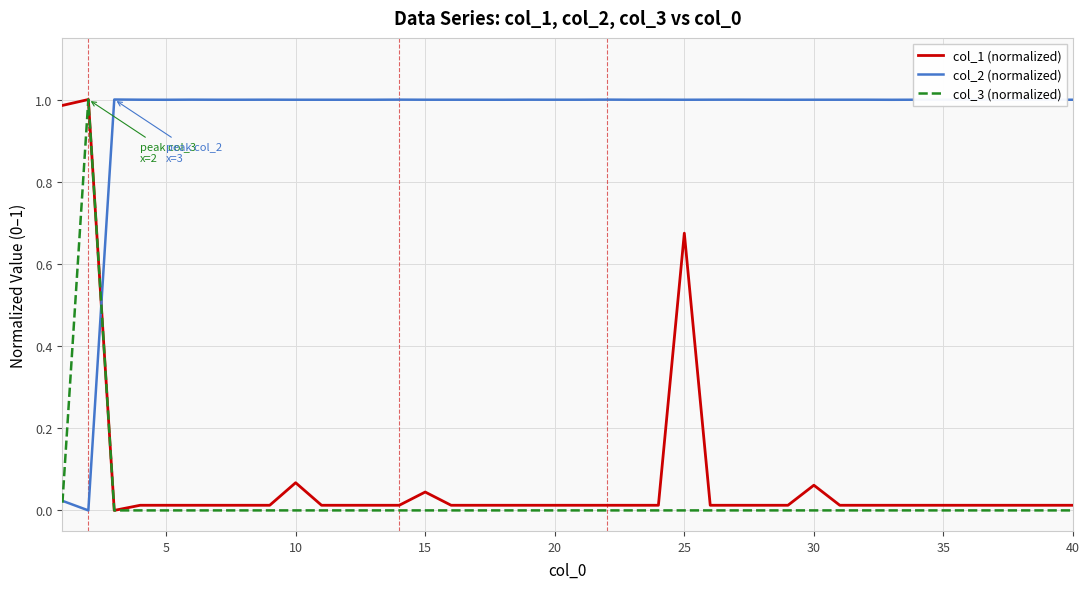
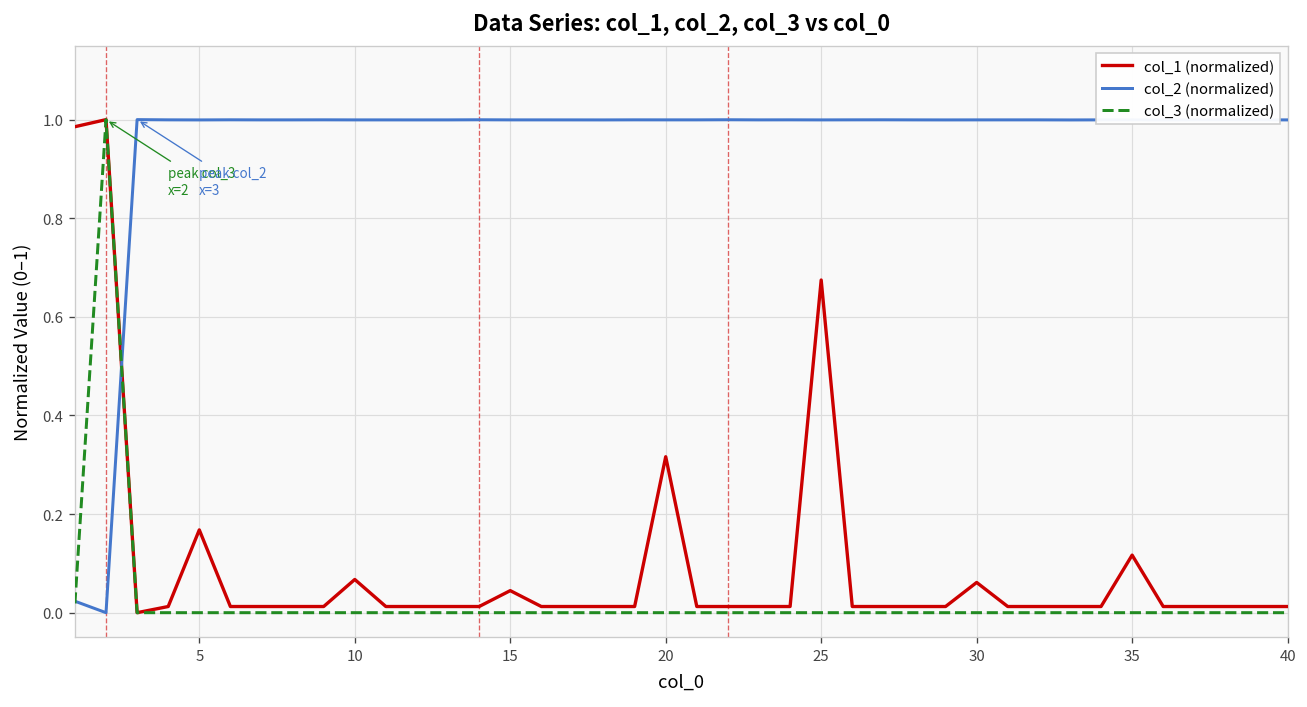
  {
    "col_1 (normalized)": {
-     "5": 0.01,
+     "5": 0.17,
      "10": 0.07,
      "15": 0.04,
-     "20": 0.01,
+     "20": 0.32,
      "25": 0.67,
      "30": 0.06,
-     "35": 0.01,
+     "35": 0.12,
      "40": 0.01
    },
    "col_2 (normalized)": {
      "10": 1.00,
      "15": 1.00,
      "20": 1.00,
      "25": 1.00,
      "30": 1.00,
      "40": 1.00
    },
    "col_3 (normalized)": {
      "5": 0.00,
      "10": 0.00,
      "15": 0.00,
      "20": 0.00,
      "25": 0.00,
      "30": 0.00,
      "35": 0.00,
      "40": 0.00
    }
  }
